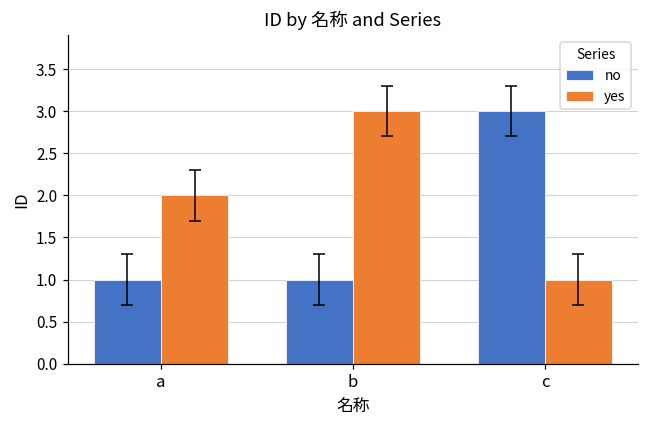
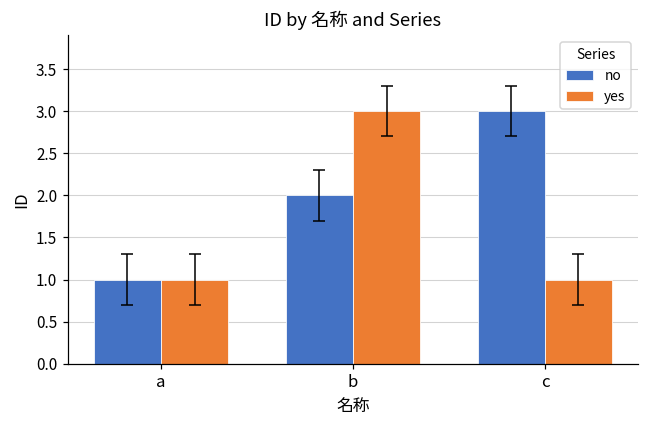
  {
    "no": {
      "a": 1,
-     "b": 1,
+     "b": 2,
      "c": 3
    },
    "yes": {
-     "a": 2,
+     "a": 1,
      "b": 3,
      "c": 1
    }
  }
